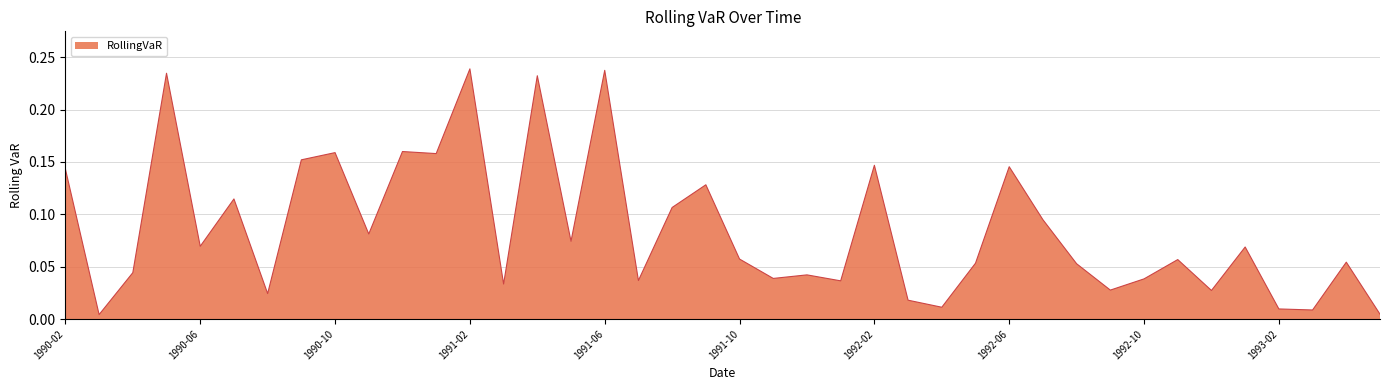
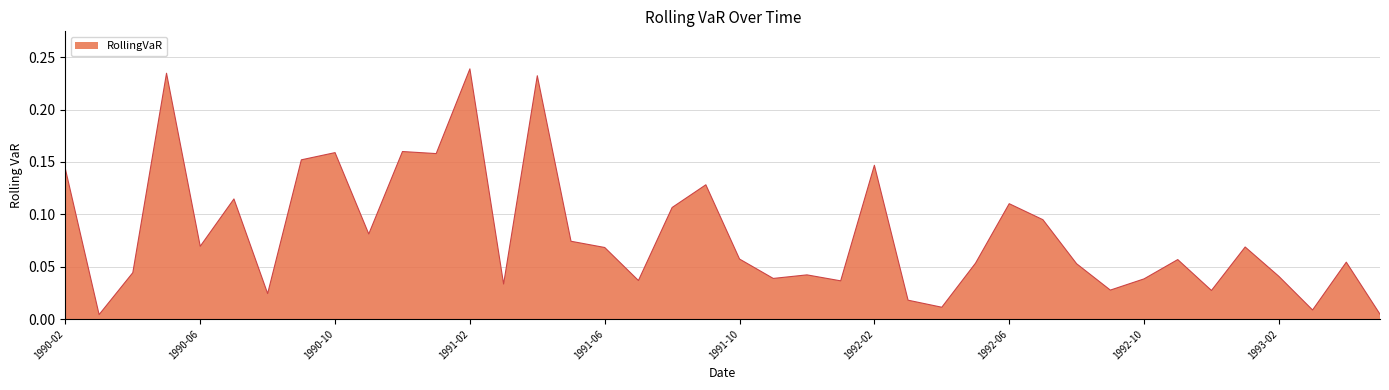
  {
    "1990-02": 0.143,
    "1990-06": 0.070,
    "1990-10": 0.159,
    "1991-02": 0.239,
-   "1991-06": 0.237,
+   "1991-06": 0.068,
    "1991-10": 0.057,
    "1992-02": 0.147,
-   "1992-06": 0.145,
+   "1992-06": 0.110,
    "1992-10": 0.038,
-   "1993-02": 0.010
+   "1993-02": 0.041
  }
